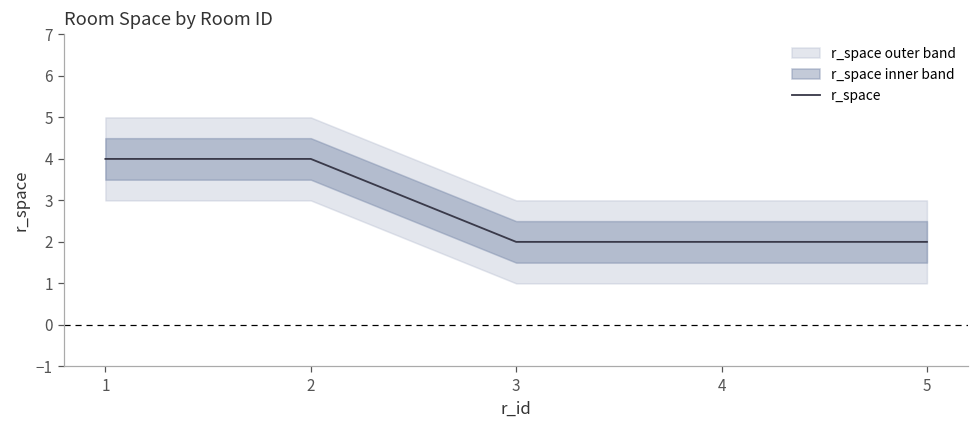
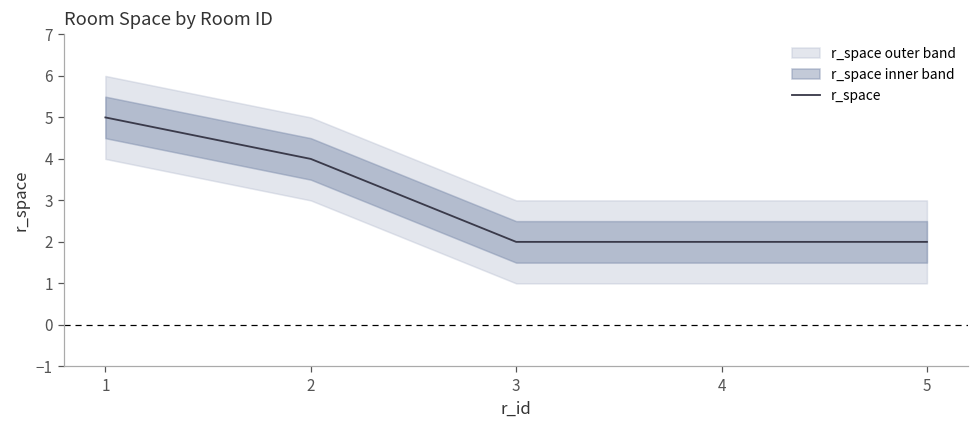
  {
    "r_space": {
-     "1": 4,
+     "1": 5,
      "2": 4,
      "3": 2,
      "4": 2,
      "5": 2
    }
  }
